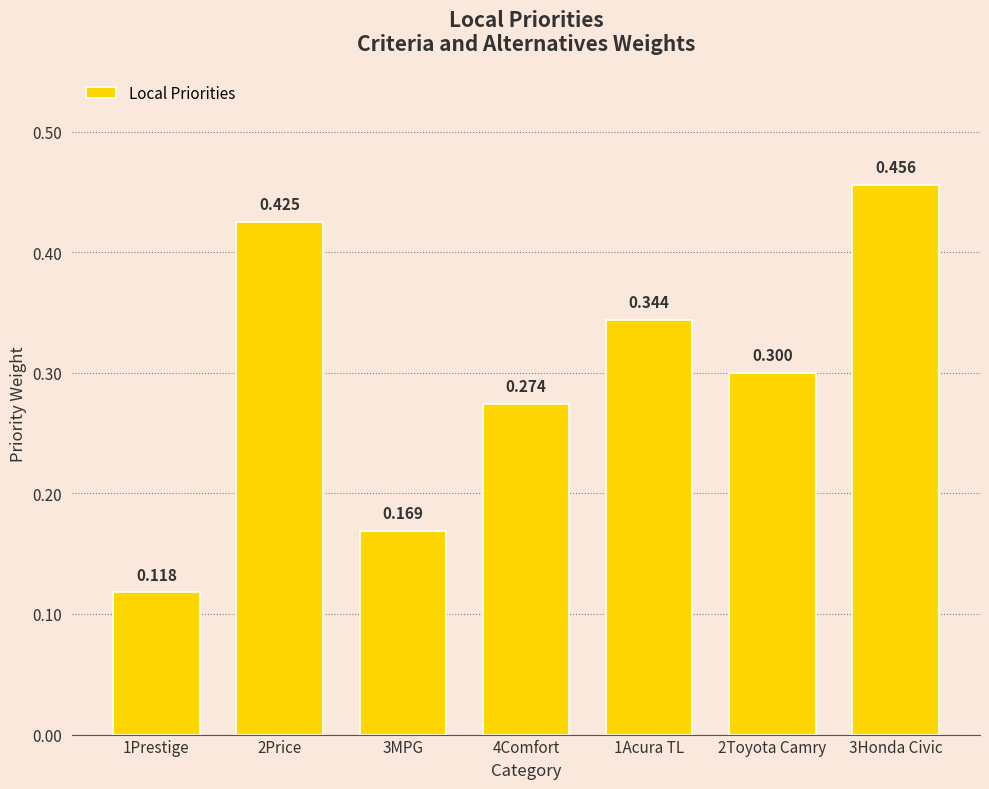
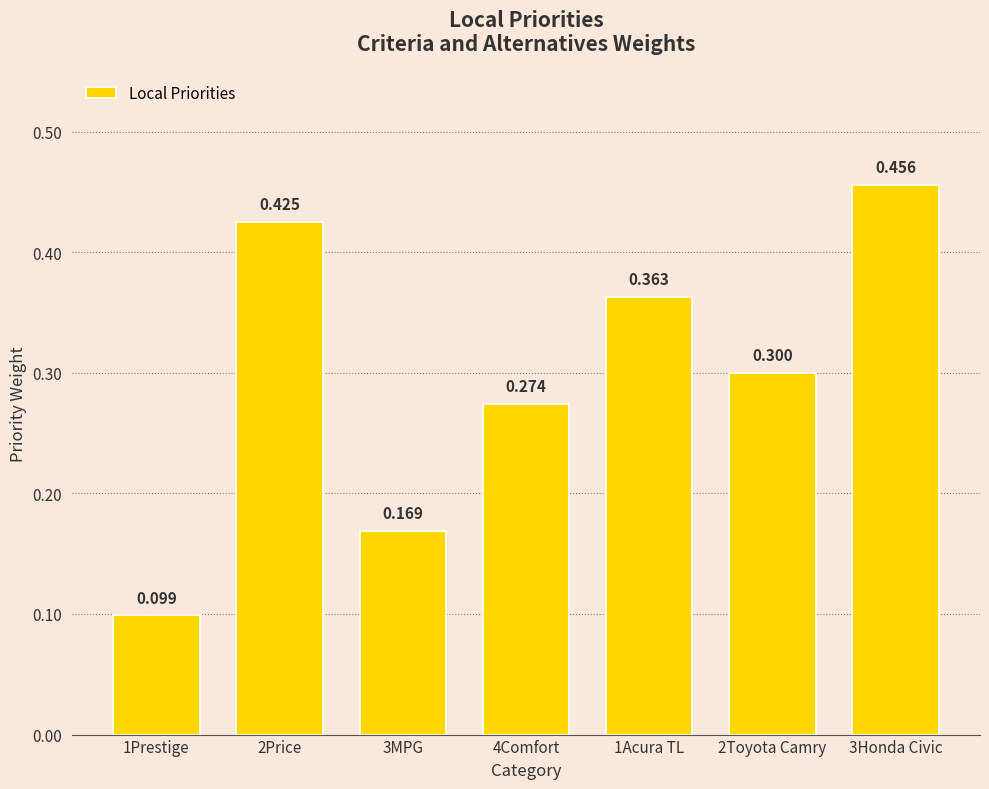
  {
-   "1Prestige": 0.118,
+   "1Prestige": 0.099,
    "2Price": 0.425,
    "3MPG": 0.169,
    "4Comfort": 0.274,
-   "1Acura TL": 0.344,
+   "1Acura TL": 0.363,
    "2Toyota Camry": 0.300,
    "3Honda Civic": 0.456
  }
